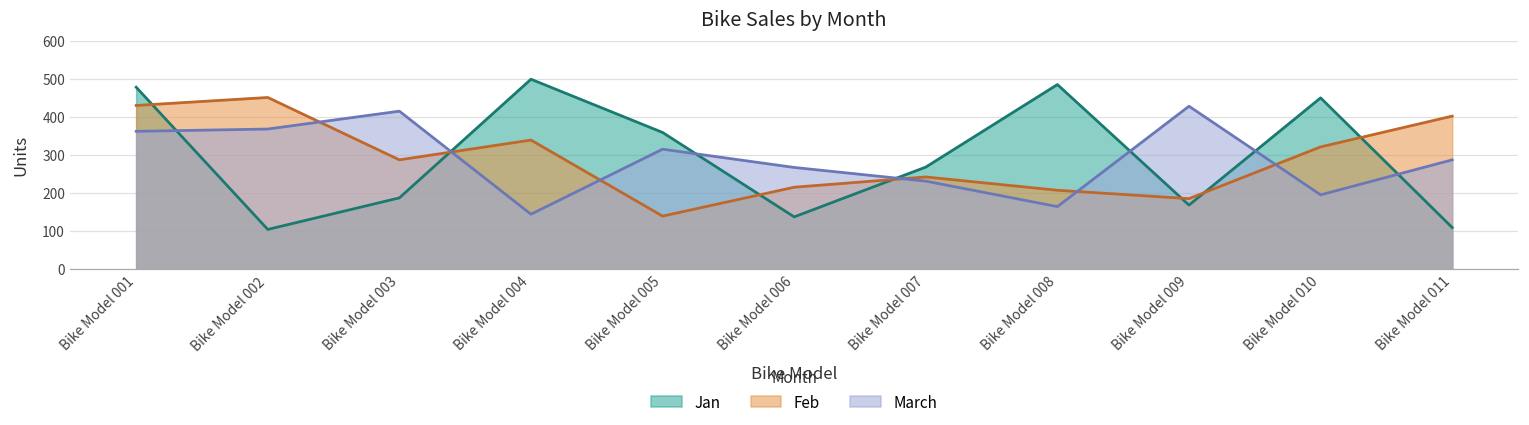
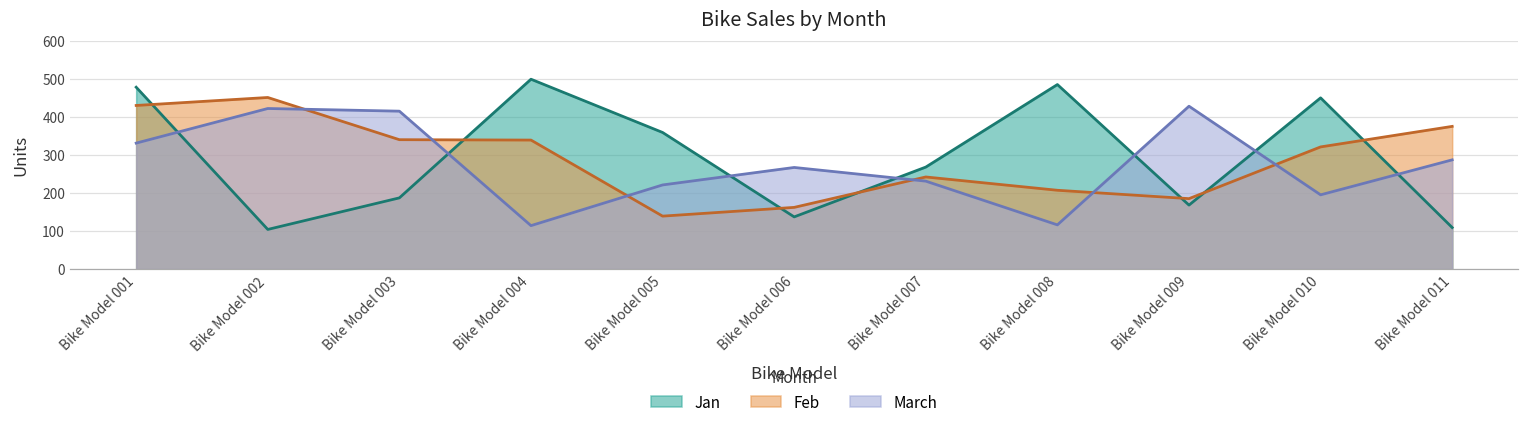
  {
    "Jan": {
      "Bike Model 001": 480,
      "Bike Model 002": 100,
      "Bike Model 003": 190,
      "Bike Model 004": 500,
      "Bike Model 005": 360,
      "Bike Model 006": 140,
      "Bike Model 007": 270,
      "Bike Model 008": 490,
      "Bike Model 009": 170,
      "Bike Model 010": 450,
      "Bike Model 011": 110
    },
    "Feb": {
      "Bike Model 001": 430,
      "Bike Model 002": 450,
-     "Bike Model 003": 290,
+     "Bike Model 003": 340,
      "Bike Model 004": 340,
      "Bike Model 005": 140,
-     "Bike Model 006": 220,
+     "Bike Model 006": 160,
      "Bike Model 007": 240,
      "Bike Model 008": 210,
      "Bike Model 009": 190,
      "Bike Model 010": 320,
-     "Bike Model 011": 400
+     "Bike Model 011": 380
    },
    "March": {
-     "Bike Model 001": 360,
-     "Bike Model 002": 370,
+     "Bike Model 001": 330,
+     "Bike Model 002": 420,
      "Bike Model 003": 420,
-     "Bike Model 004": 140,
-     "Bike Model 005": 320,
+     "Bike Model 004": 110,
+     "Bike Model 005": 220,
      "Bike Model 006": 270,
      "Bike Model 007": 230,
-     "Bike Model 008": 160,
+     "Bike Model 008": 120,
      "Bike Model 009": 430,
      "Bike Model 010": 200,
      "Bike Model 011": 290
    }
  }
